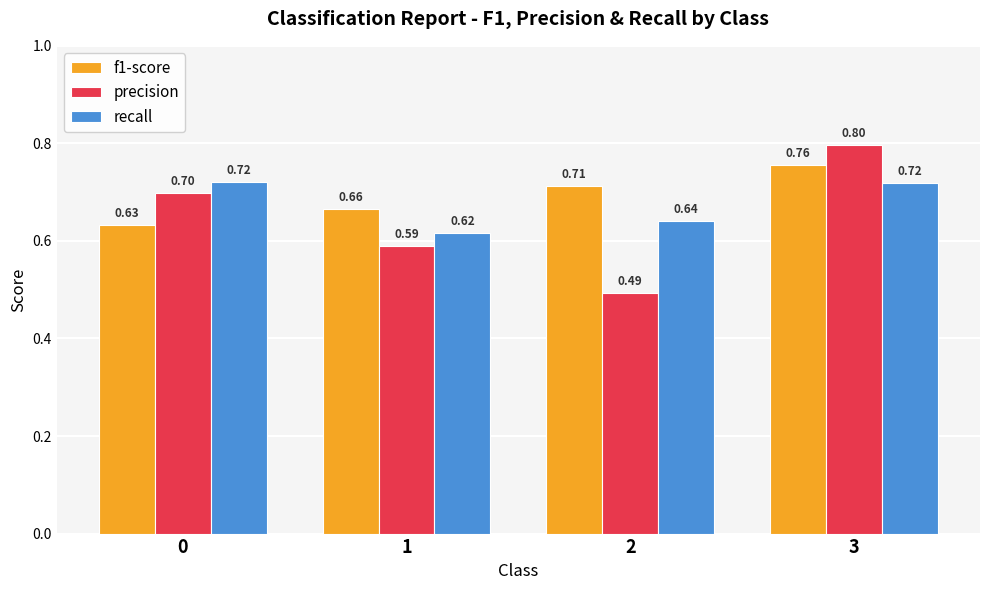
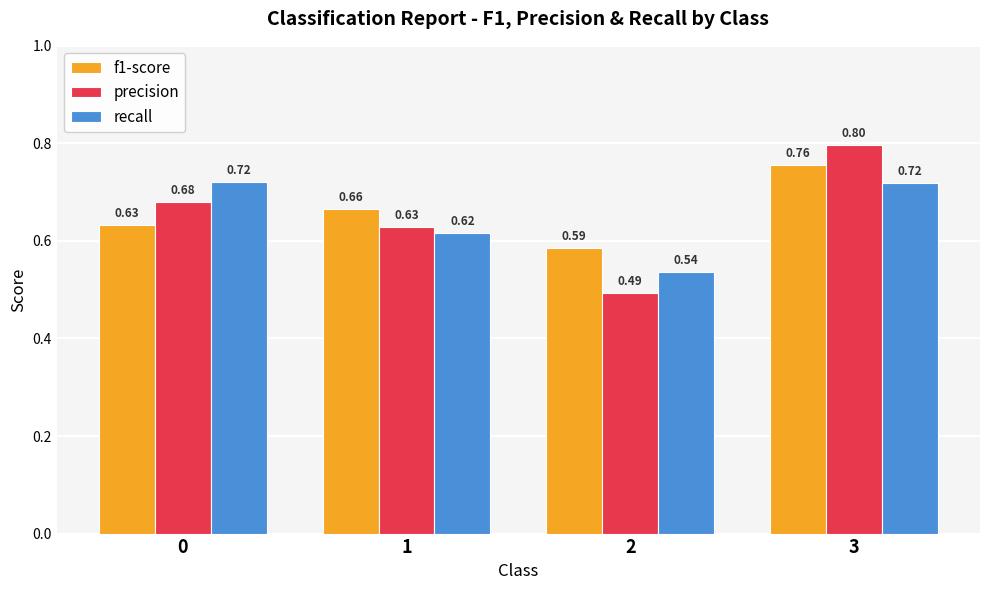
  {
    "f1-score": {
      "0": 0.63,
      "1": 0.66,
-     "2": 0.71,
+     "2": 0.59,
      "3": 0.76
    },
    "precision": {
-     "0": 0.70,
-     "1": 0.59,
+     "0": 0.68,
+     "1": 0.63,
      "2": 0.49,
      "3": 0.80
    },
    "recall": {
      "0": 0.72,
      "1": 0.62,
-     "2": 0.64,
+     "2": 0.54,
      "3": 0.72
    }
  }
